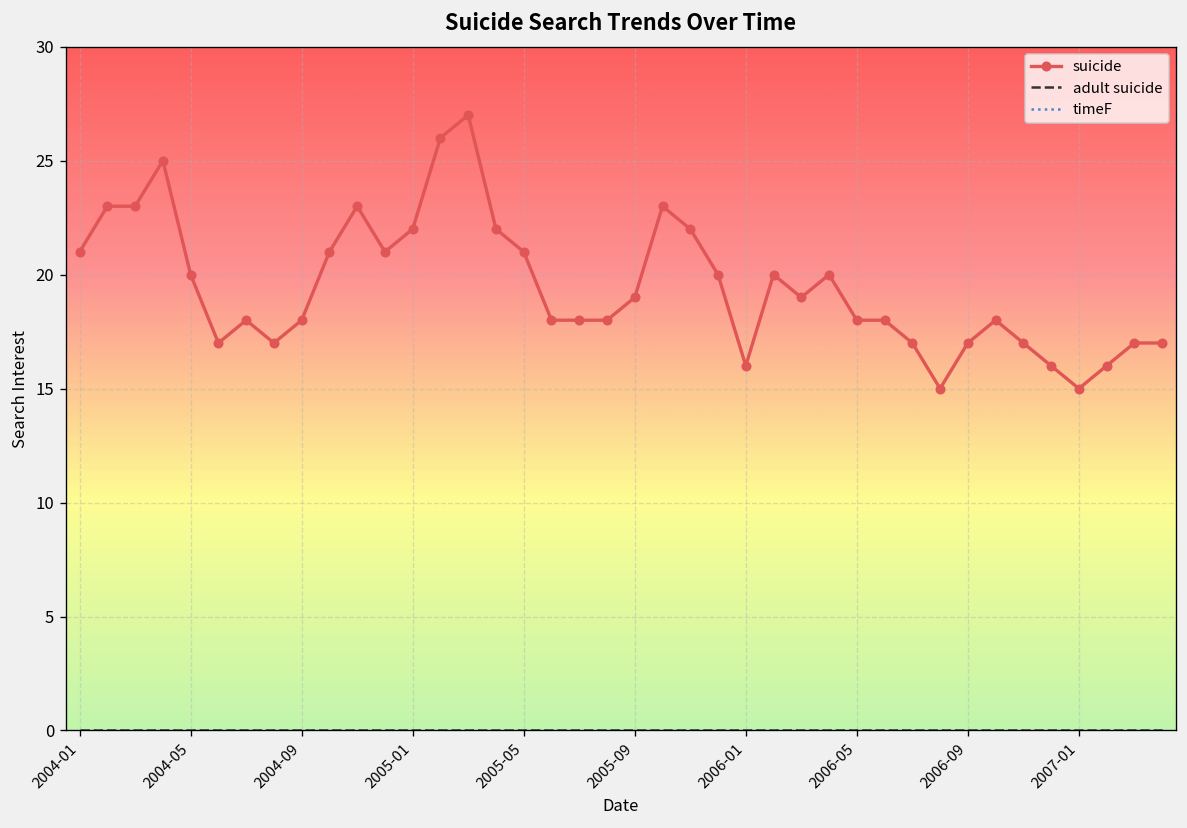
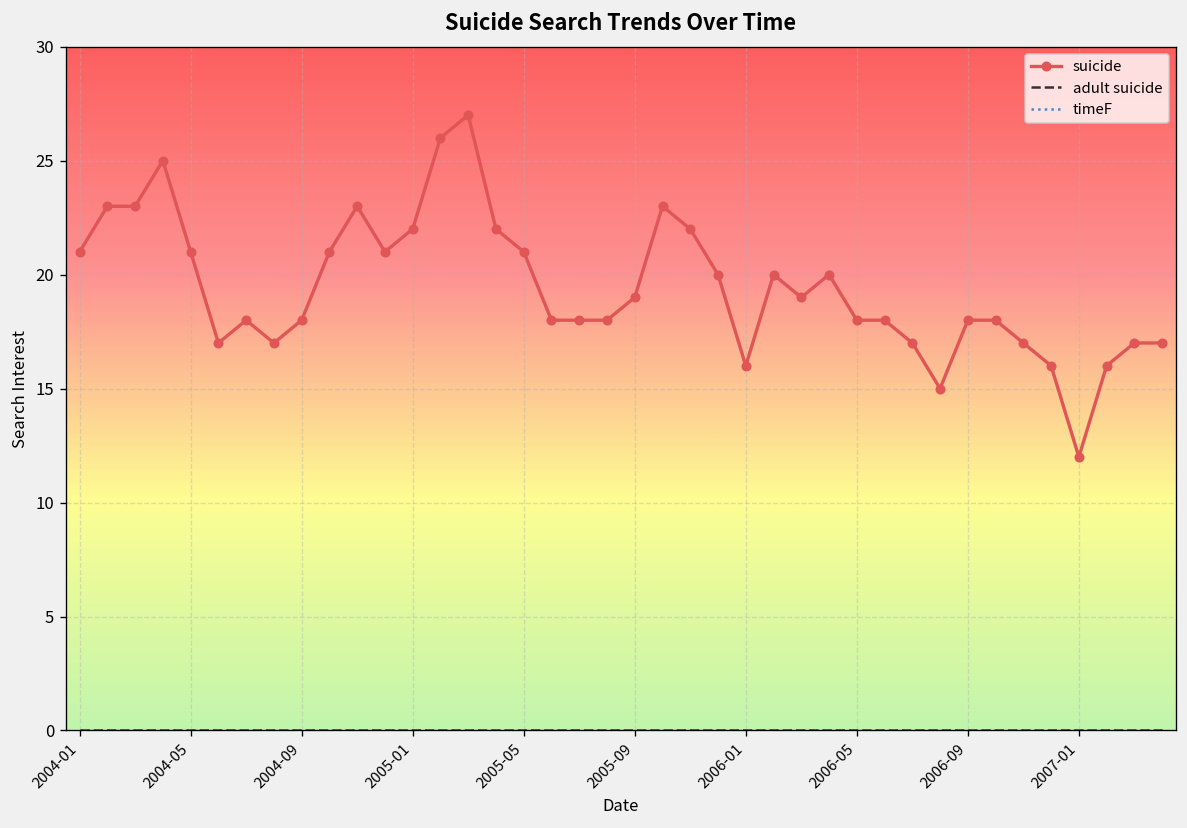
  {
    "suicide": {
      "2004-01": 21,
-     "2004-05": 20,
+     "2004-05": 21,
      "2004-09": 18,
      "2005-01": 22,
      "2005-05": 21,
      "2005-09": 19,
      "2006-01": 16,
      "2006-05": 18,
-     "2006-09": 17,
-     "2007-01": 15
+     "2006-09": 18,
+     "2007-01": 12
    },
    "timeF": {
      "2004-01": 0,
      "2004-05": 0,
      "2004-09": 0,
      "2005-01": 0,
      "2005-05": 0,
      "2005-09": 0,
      "2006-01": 0,
      "2006-05": 0,
      "2006-09": 0,
      "2007-01": 0
    }
  }
